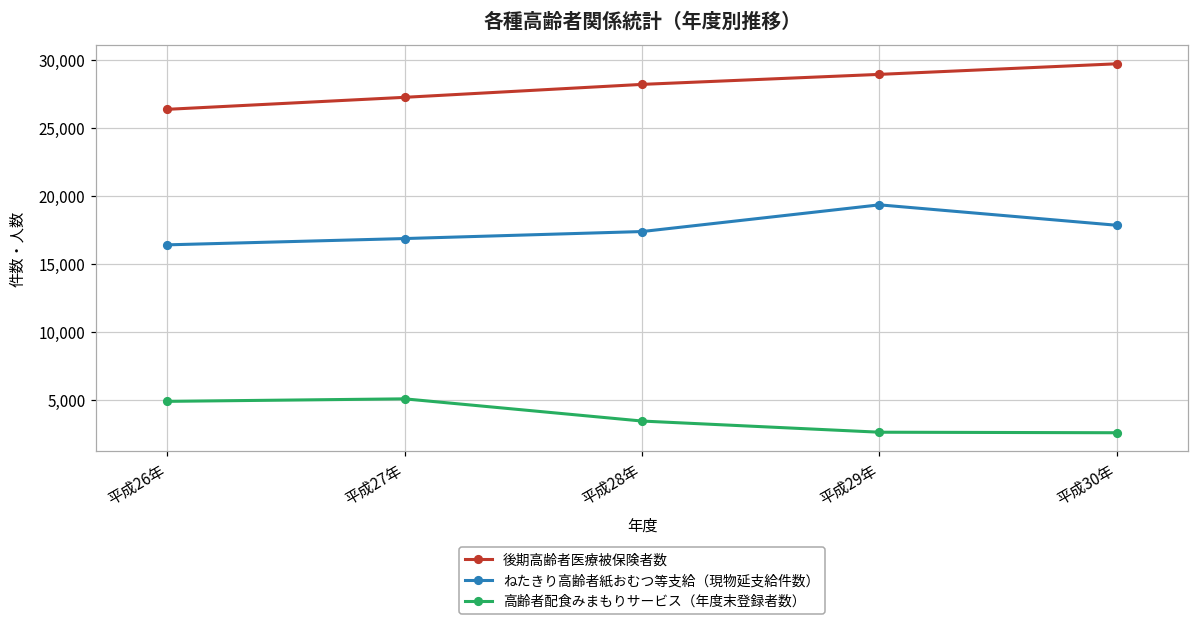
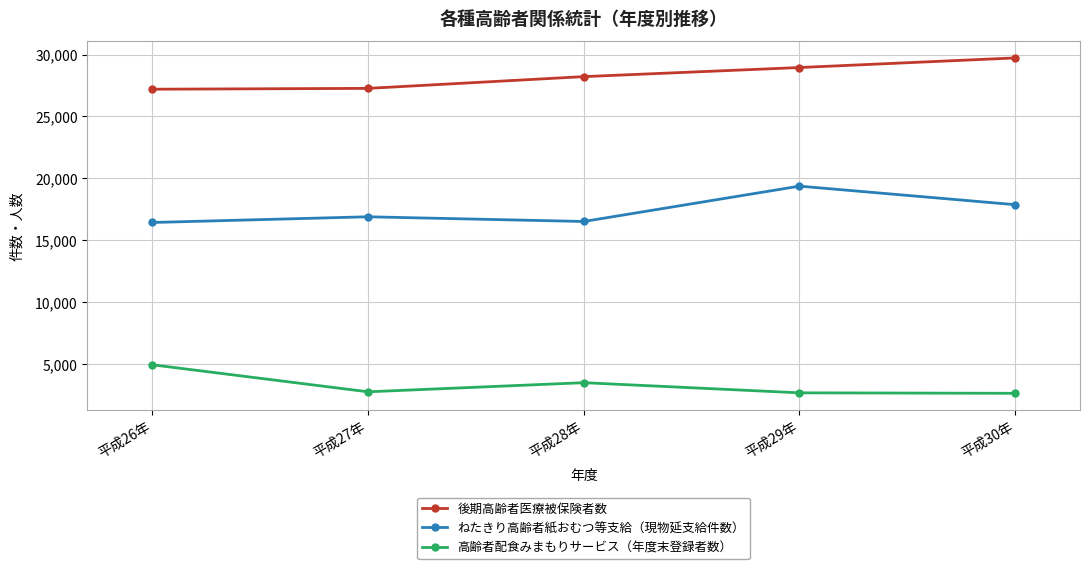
  {
    "後期高齢者医療被保険者数": {
-     "平成26年": "26,400",
+     "平成26年": "27,200",
      "平成27年": "27,300",
      "平成28年": "28,200",
      "平成29年": "29,000",
      "平成30年": "29,700"
    },
    "ねたきり高齢者紙おむつ等支給（現物延支給件数）": {
      "平成26年": "16,400",
      "平成27年": "16,900",
-     "平成28年": "17,400",
+     "平成28年": "16,500",
      "平成29年": "19,400",
      "平成30年": "17,900"
    },
    "高齢者配食みまもりサービス（年度末登録者数）": {
      "平成26年": "4,900",
-     "平成27年": "5,100",
+     "平成27年": "2,700",
      "平成28年": "3,500",
      "平成29年": "2,700",
      "平成30年": "2,600"
    }
  }
